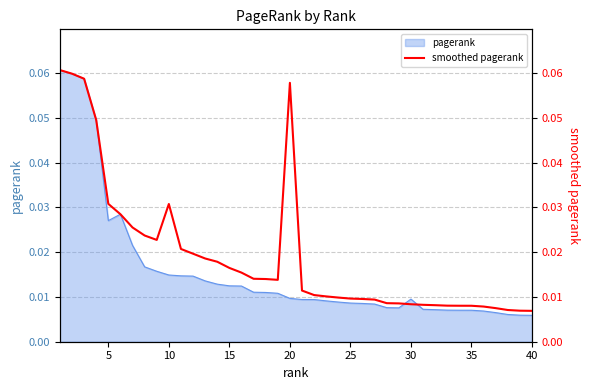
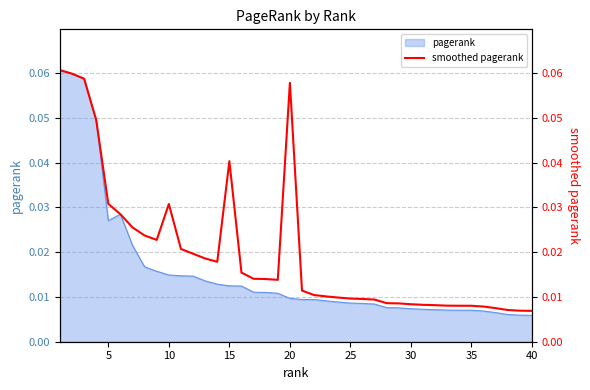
  {
    "pagerank": {
      "5": 0.027,
      "10": 0.015,
      "15": 0.012,
      "20": 0.010,
      "25": 0.009,
-     "30": 0.010,
+     "30": 0.007,
      "35": 0.007,
      "40": 0.006
    },
    "smoothed pagerank": {
      "5": 0.031,
      "10": 0.031,
-     "15": 0.016,
+     "15": 0.040,
      "20": 0.058,
      "25": 0.010,
      "30": 0.008,
      "35": 0.008,
      "40": 0.007
    }
  }
